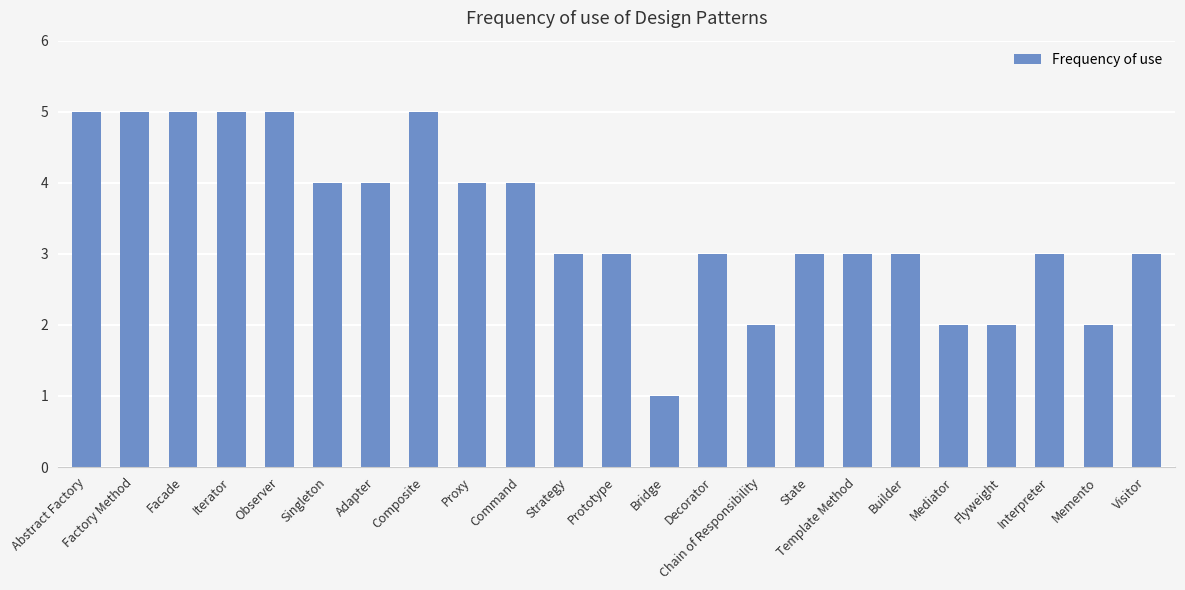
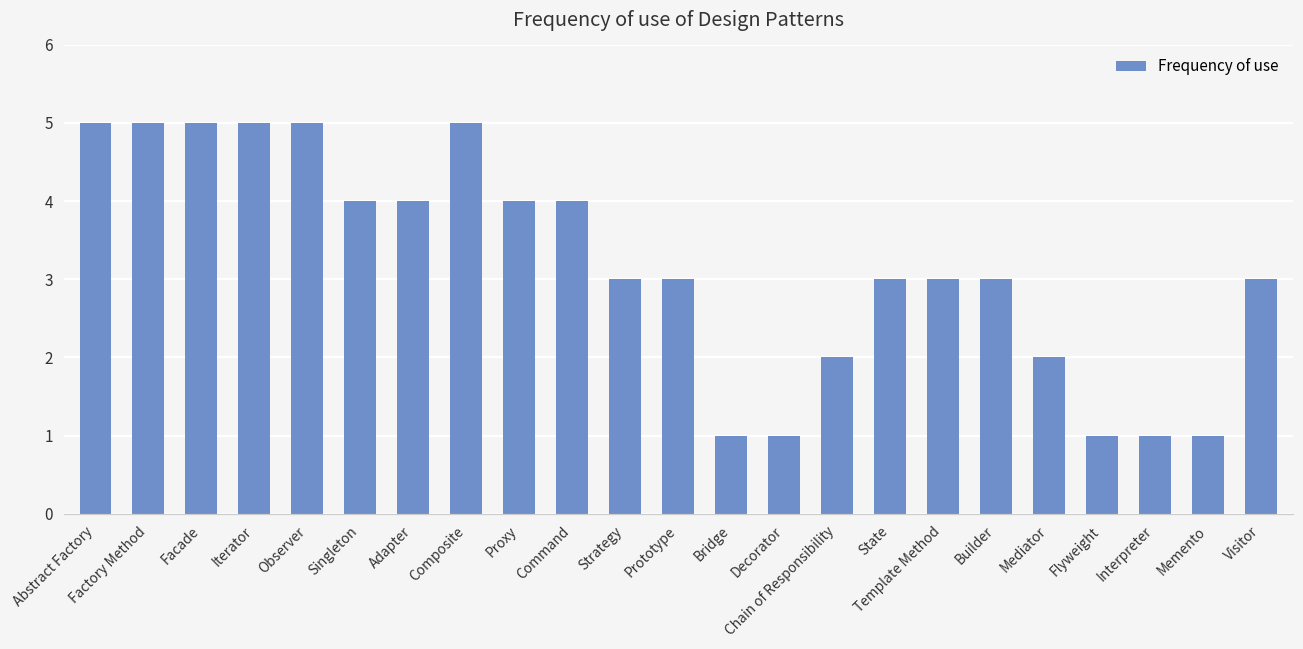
  {
    "Abstract Factory": 5,
    "Factory Method": 5,
    "Facade": 5,
    "Iterator": 5,
    "Observer": 5,
    "Singleton": 4,
    "Adapter": 4,
    "Composite": 5,
    "Proxy": 4,
    "Command": 4,
    "Strategy": 3,
    "Prototype": 3,
    "Bridge": 1,
-   "Decorator": 3,
+   "Decorator": 1,
    "Chain of Responsibility": 2,
    "State": 3,
    "Template Method": 3,
    "Builder": 3,
    "Mediator": 2,
-   "Flyweight": 2,
-   "Interpreter": 3,
-   "Memento": 2,
+   "Flyweight": 1,
+   "Interpreter": 1,
+   "Memento": 1,
    "Visitor": 3
  }
